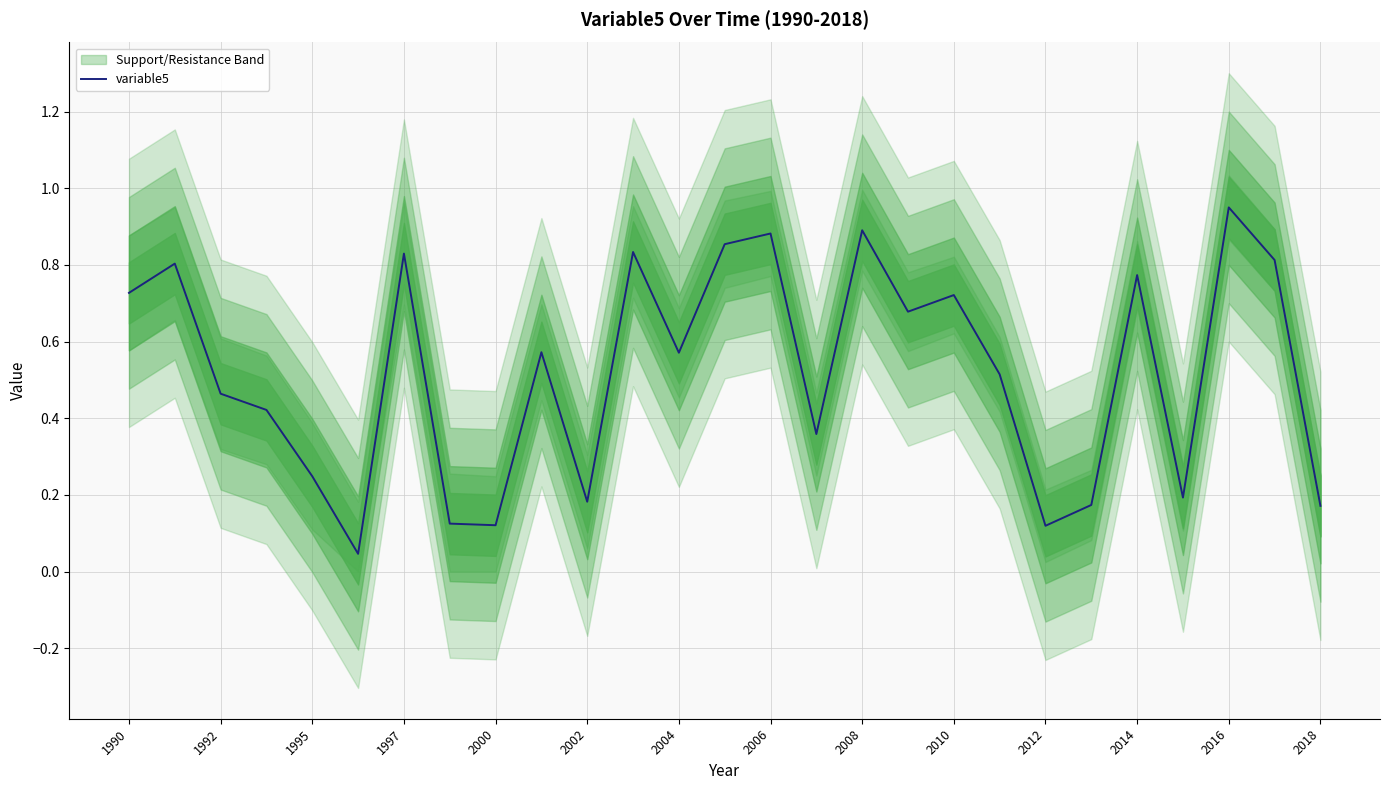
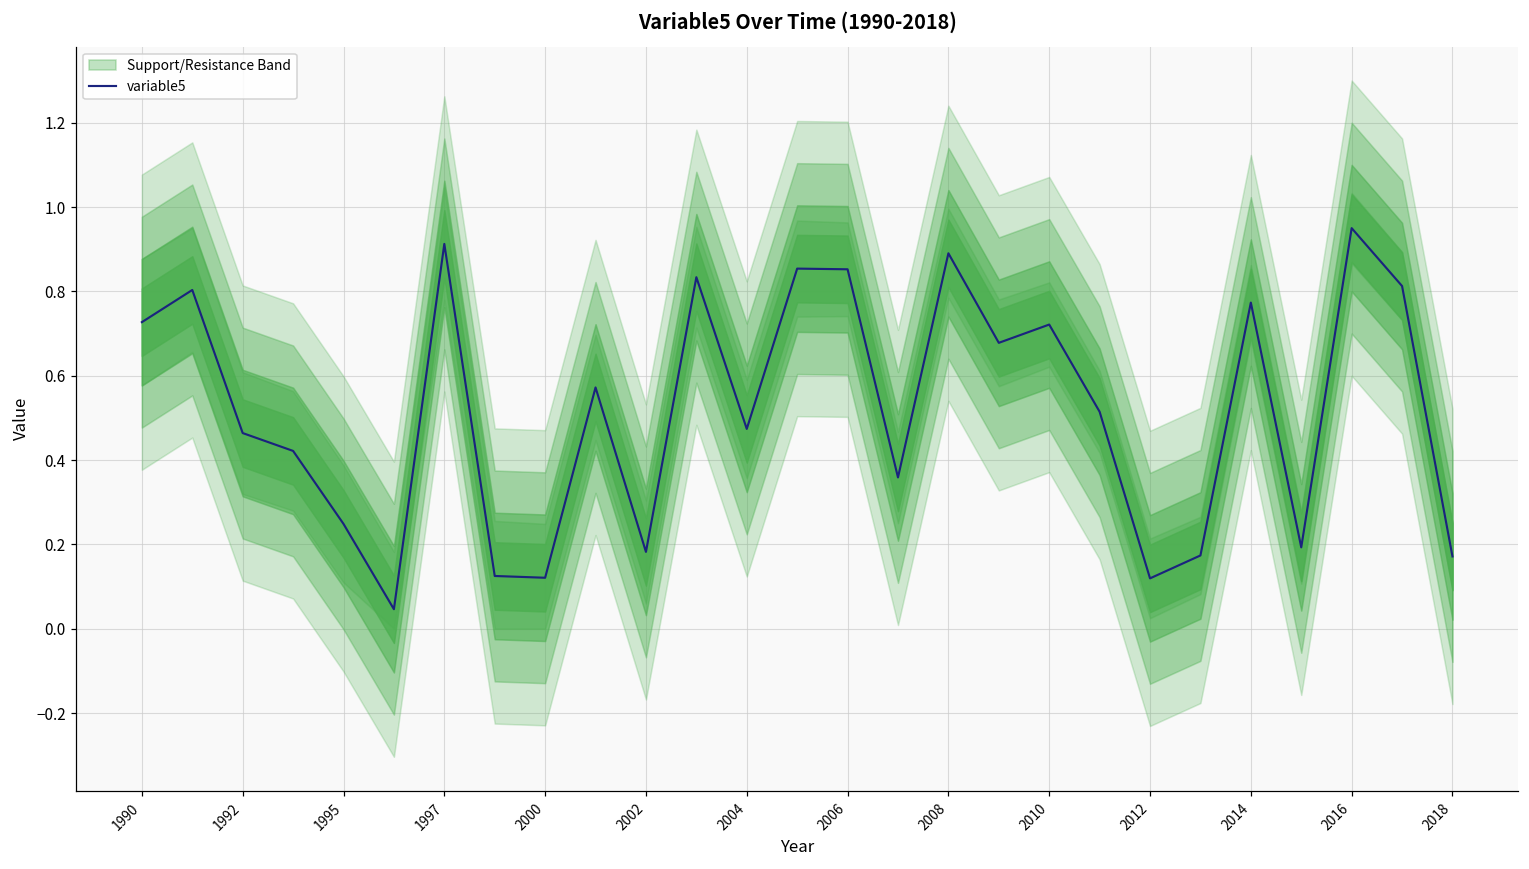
  {
    "variable5": {
      "1990": 0.73,
      "1992": 0.46,
      "1995": 0.25,
-     "1997": 0.83,
+     "1997": 0.91,
      "2000": 0.12,
      "2002": 0.18,
-     "2004": 0.57,
-     "2006": 0.88,
+     "2004": 0.47,
+     "2006": 0.85,
      "2008": 0.89,
      "2010": 0.72,
      "2012": 0.12,
      "2014": 0.77,
      "2016": 0.95,
      "2018": 0.17
    }
  }
